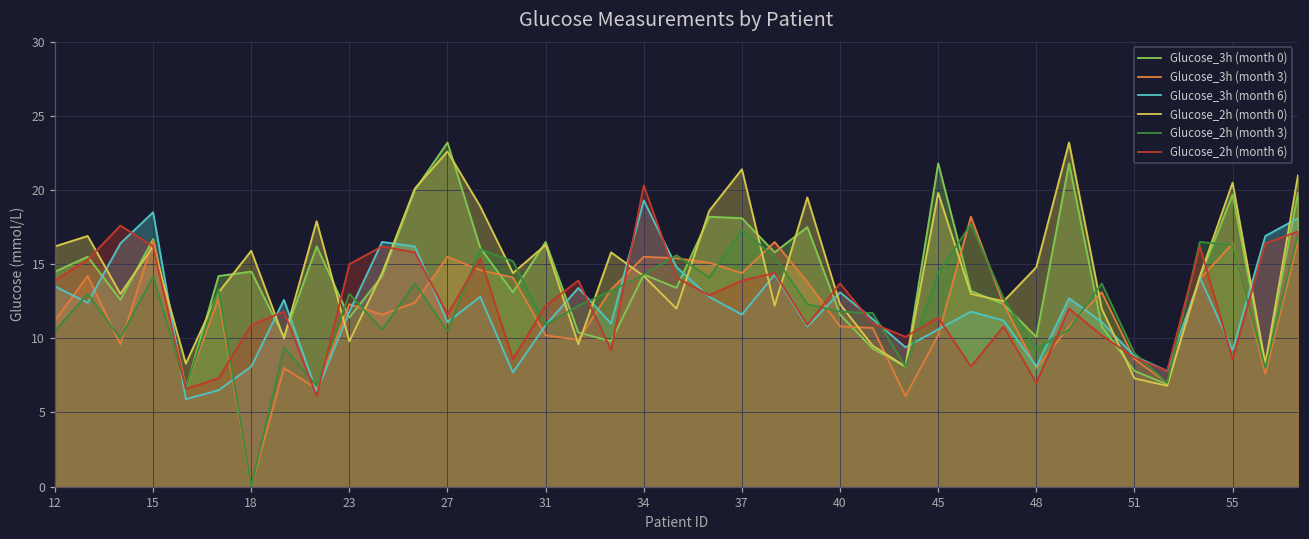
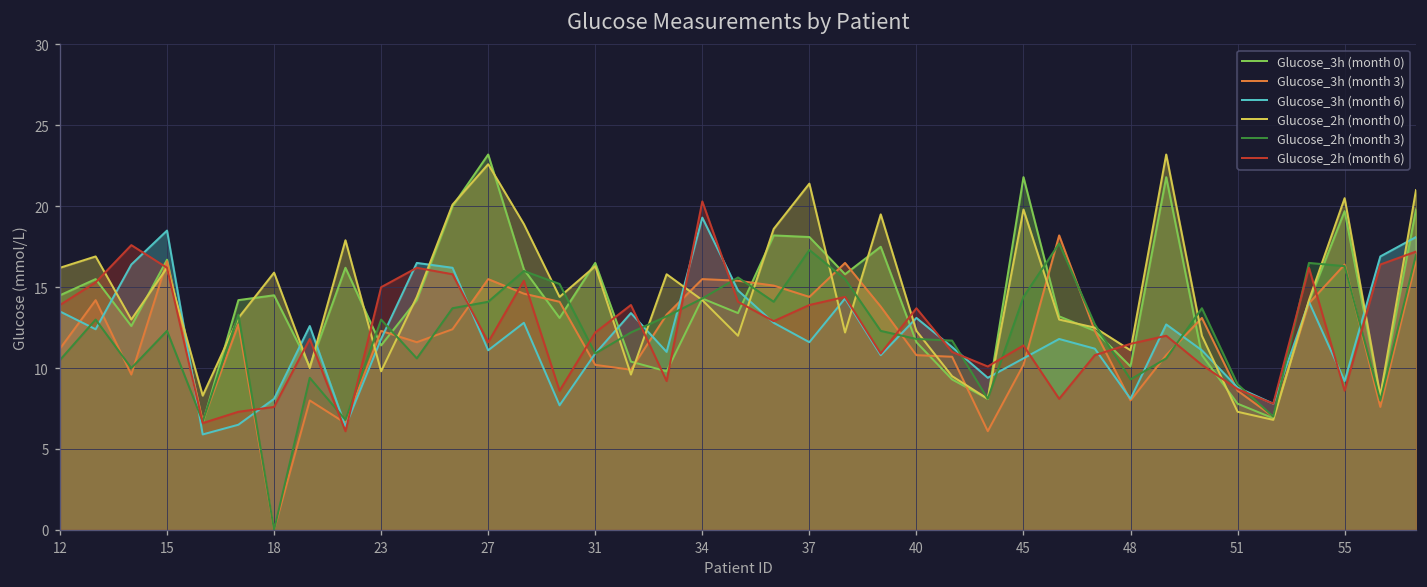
  {
    "Glucose_3h (month 0)": {
      "12": 14.5,
      "18": 14.5,
      "23": 11.4,
      "27": 23.2,
      "31": 16.5,
      "37": 18.1,
      "40": 11.6,
      "45": 21.8,
      "48": 10.1,
      "51": 7.8,
      "55": 19.7
    },
    "Glucose_3h (month 3)": {
      "12": 11.2,
      "23": 12.3,
      "27": 15.5,
      "31": 10.2,
      "34": 15.5,
      "37": 14.4,
      "40": 10.8,
      "45": 10.2
    },
    "Glucose_3h (month 6)": {
      "12": 13.5,
      "15": 18.5,
      "18": 8.1,
      "23": 11.8,
      "27": 11.1,
      "34": 19.3,
      "37": 11.6,
      "40": 13.1,
      "45": 10.6,
      "55": 9.2
    },
    "Glucose_2h (month 0)": {
      "12": 16.2,
      "18": 15.9,
      "23": 9.8,
      "27": 22.6,
      "31": 16.3,
      "37": 21.4,
      "40": 12.3,
      "45": 19.8,
-     "48": 14.8,
+     "48": 11.1,
      "51": 7.3,
      "55": 20.5
    },
    "Glucose_2h (month 3)": {
      "12": 10.5,
-     "15": 14.2,
+     "15": 12.3,
      "23": 13.0,
-     "27": 10.5,
+     "27": 14.1,
      "37": 17.3,
      "40": 11.8,
      "45": 14.4,
      "48": 9.3,
      "51": 9.0
    },
    "Glucose_2h (month 6)": {
      "12": 13.9,
-     "18": 10.9,
+     "18": 7.6,
      "23": 15.0,
      "27": 11.6,
      "31": 12.2,
      "34": 20.3,
      "37": 13.9,
      "40": 13.7,
      "45": 11.4,
-     "48": 7.0,
+     "48": 11.5,
      "55": 8.6
    }
  }
